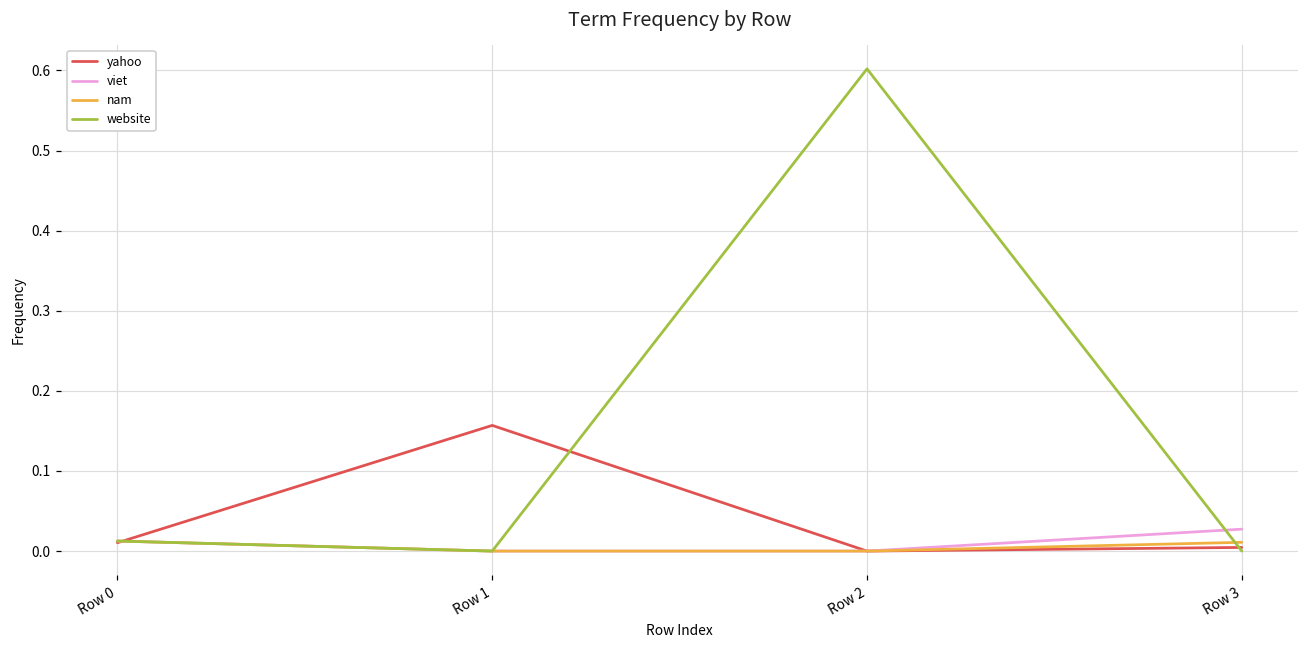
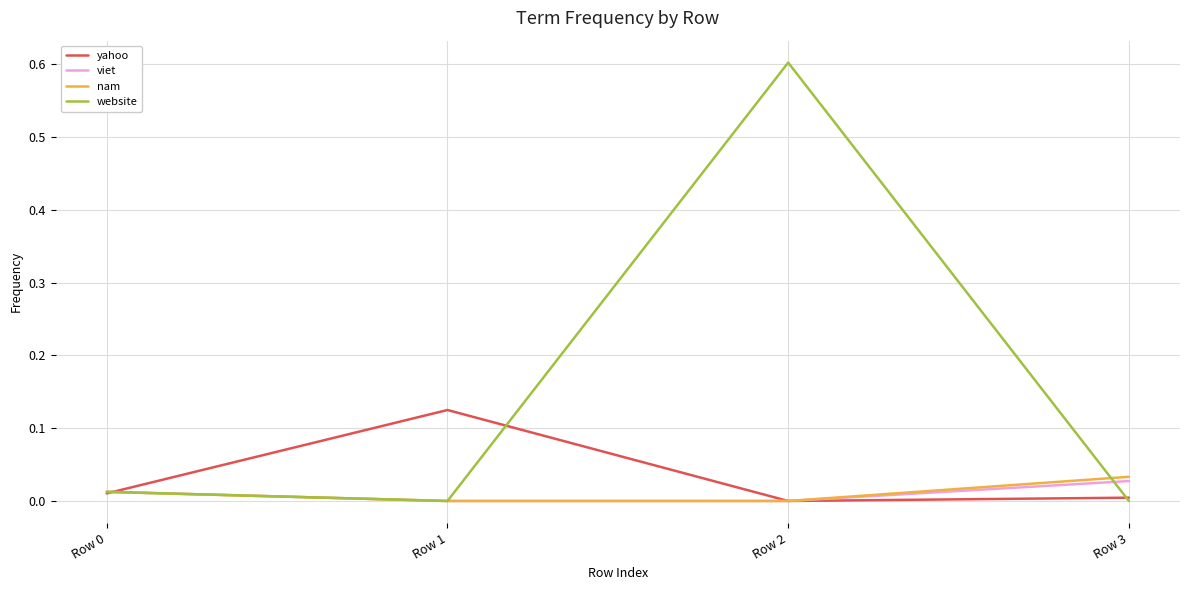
  {
    "yahoo": {
-     "Row 1": 0.16,
+     "Row 1": 0.12,
      "Row 3": 0.00
    },
    "viet": {
      "Row 3": 0.03
    },
    "nam": {
-     "Row 3": 0.01
+     "Row 3": 0.03
    },
    "website": {
      "Row 2": 0.60,
      "Row 3": 0.00
    }
  }
